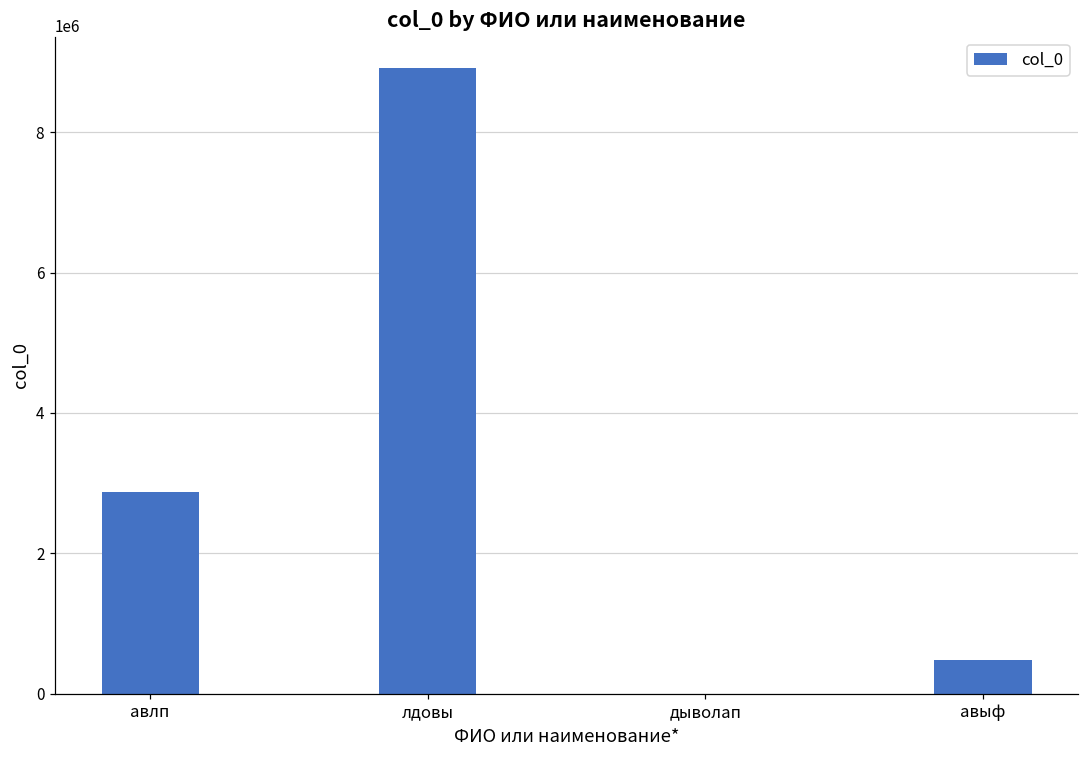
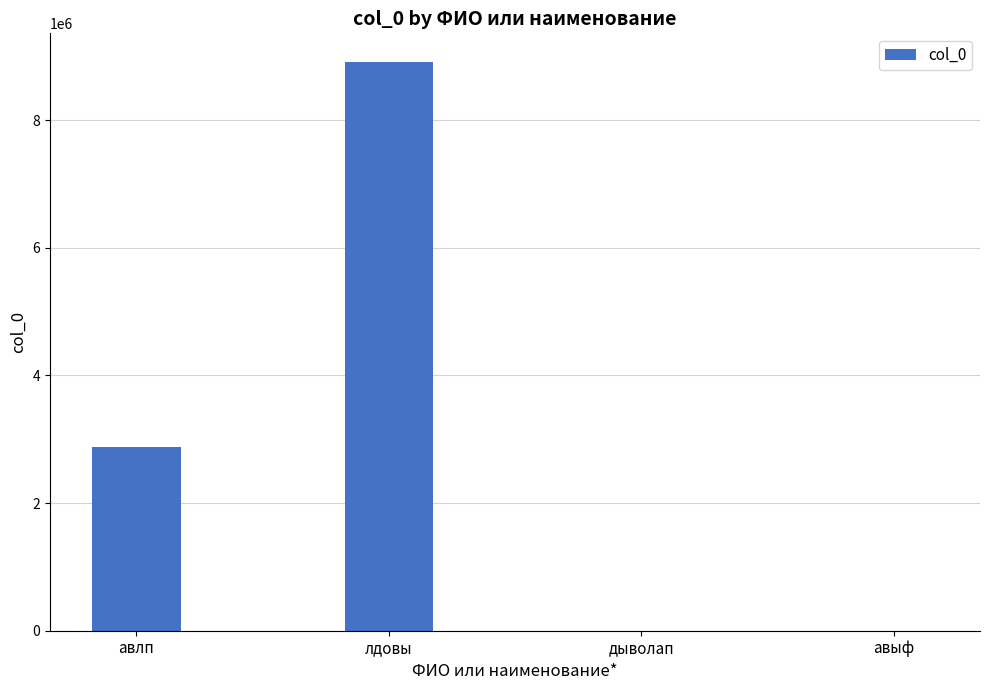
  {
    "авлп": 2900000,
    "лдовы": 8900000,
    "дыволап": 0,
-   "авыф": 500000
+   "авыф": 0
  }
